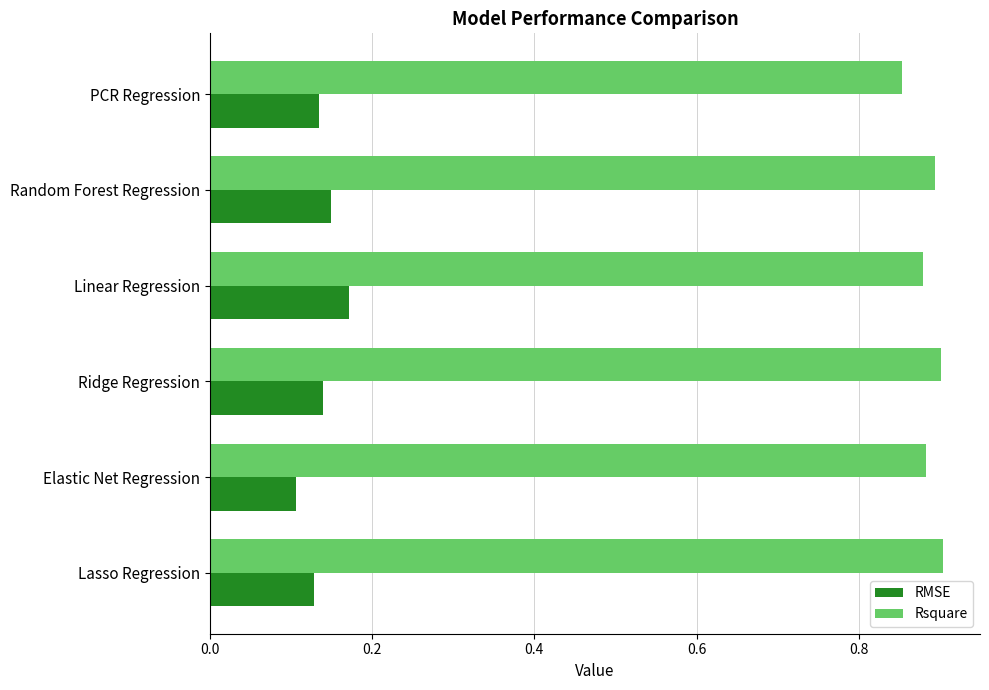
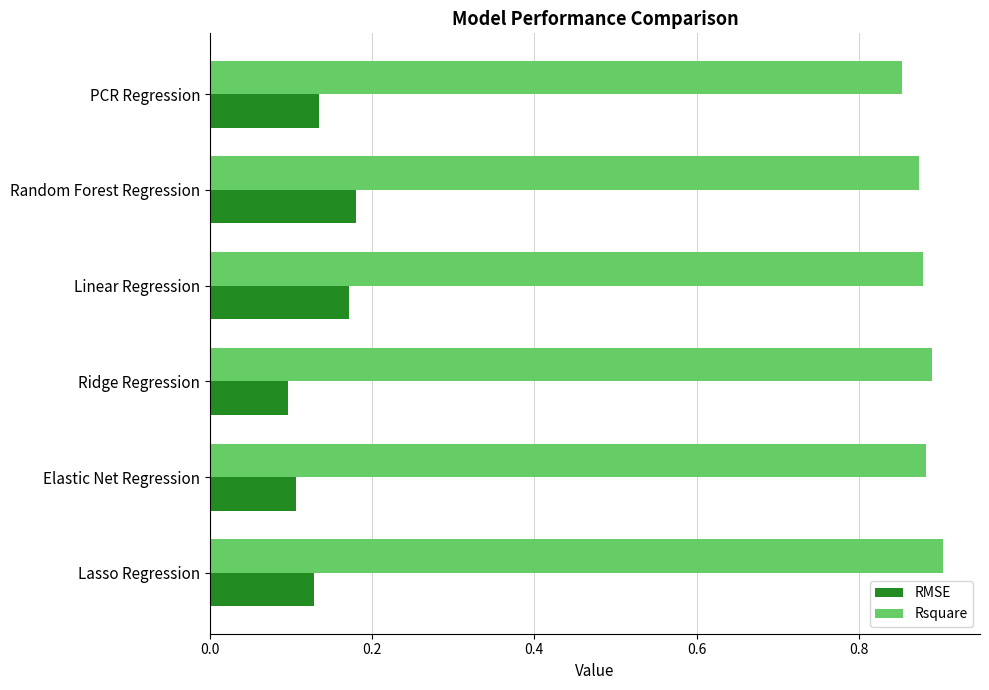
  {
    "RMSE": {
      "PCR Regression": 0.13,
-     "Random Forest Regression": 0.15,
+     "Random Forest Regression": 0.18,
      "Linear Regression": 0.17,
-     "Ridge Regression": 0.14,
+     "Ridge Regression": 0.10,
      "Elastic Net Regression": 0.11,
      "Lasso Regression": 0.13
    },
    "Rsquare": {
      "PCR Regression": 0.85,
-     "Random Forest Regression": 0.89,
+     "Random Forest Regression": 0.87,
      "Linear Regression": 0.88,
-     "Ridge Regression": 0.90,
+     "Ridge Regression": 0.89,
      "Elastic Net Regression": 0.88,
      "Lasso Regression": 0.90
    }
  }
